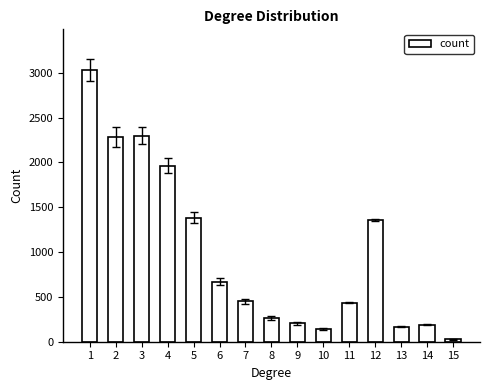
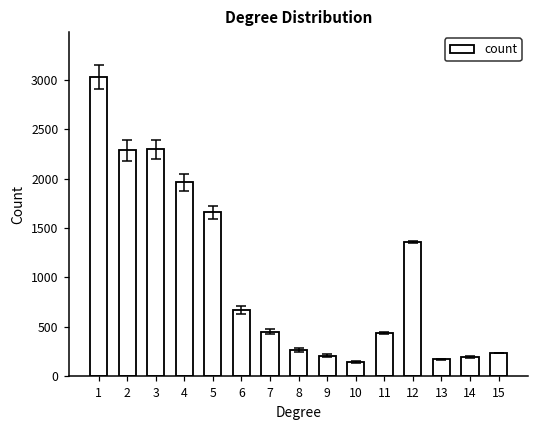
  {
    "count": {
      "1": 3000,
      "2": 2300,
      "3": 2300,
      "4": 2000,
-     "5": 1400,
+     "5": 1700,
      "6": 700,
      "7": 500,
      "8": 300,
      "9": 200,
      "10": 100,
      "11": 400,
      "12": 1400,
      "13": 200,
      "14": 200,
-     "15": 0
+     "15": 200
    }
  }
